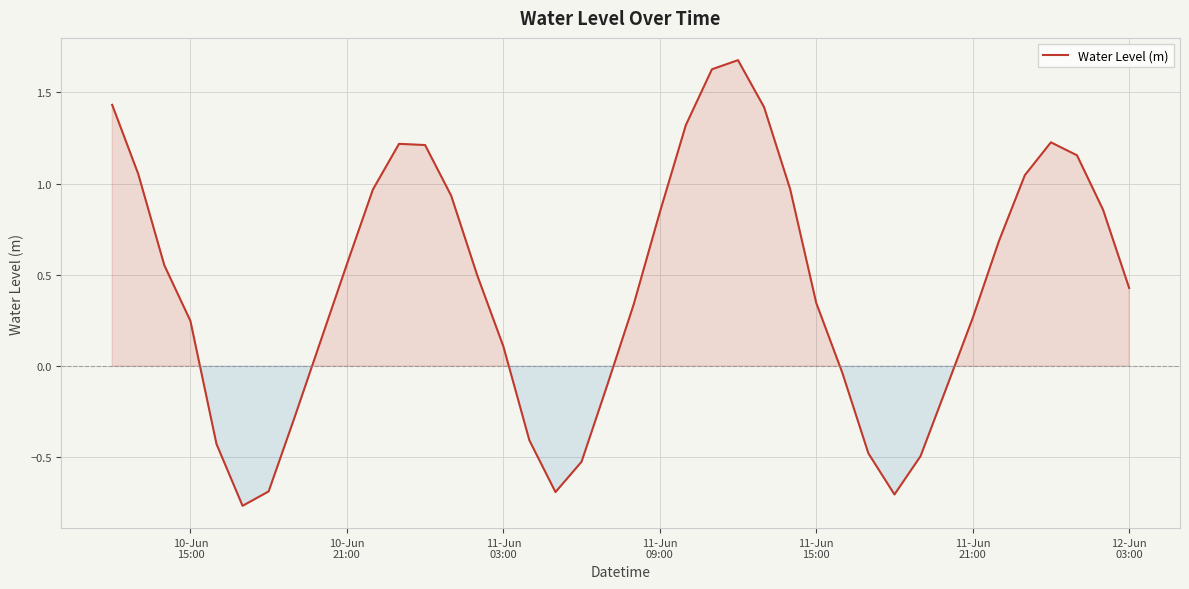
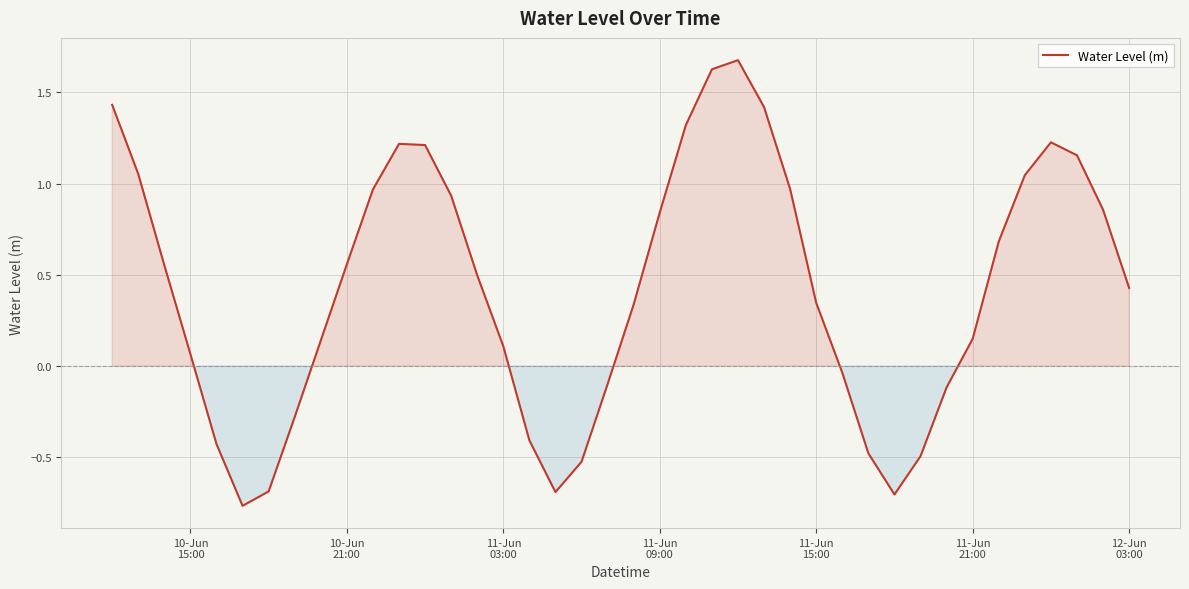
  {
-   "10-Jun 15:00": 0.25,
+   "10-Jun 15:00": 0.07,
    "10-Jun 21:00": 0.56,
    "11-Jun 03:00": 0.11,
    "11-Jun 09:00": 0.84,
    "11-Jun 15:00": 0.35,
-   "11-Jun 21:00": 0.26,
+   "11-Jun 21:00": 0.15,
    "12-Jun 03:00": 0.43
  }
